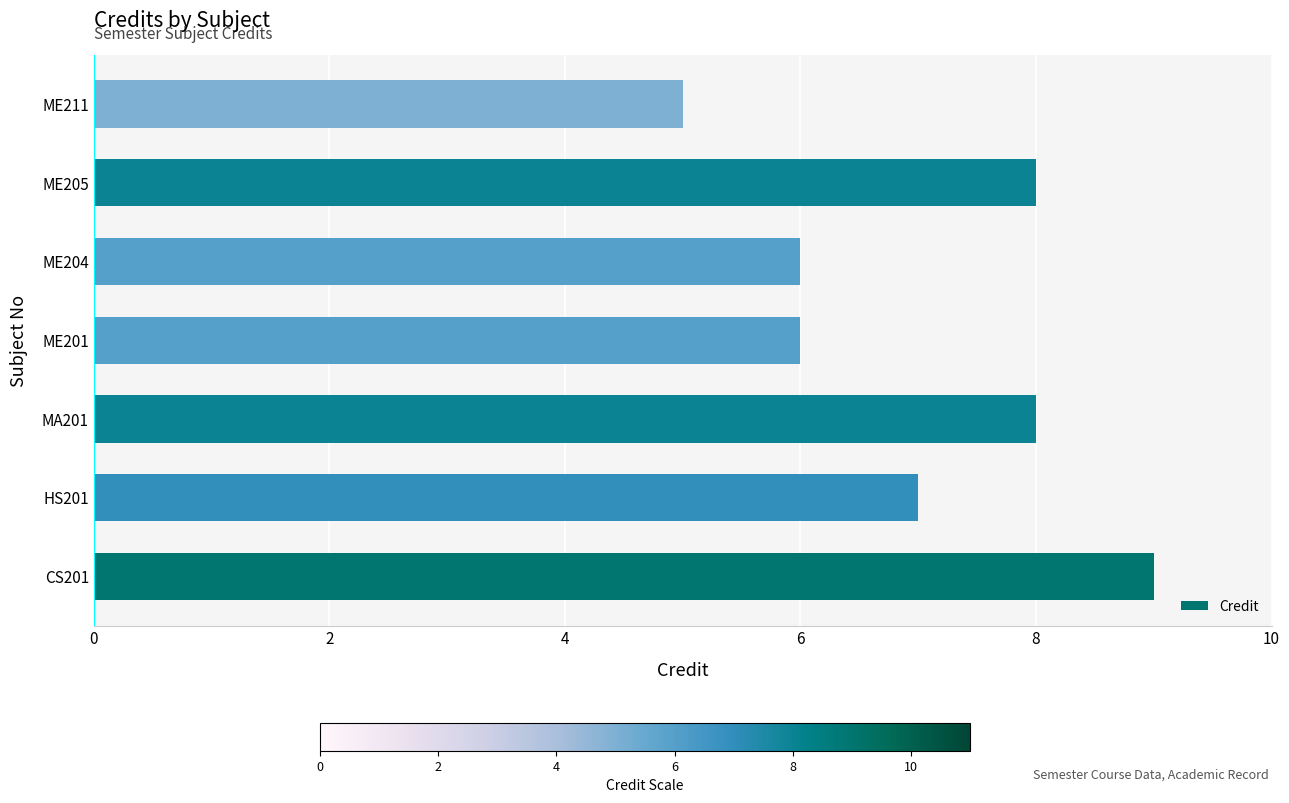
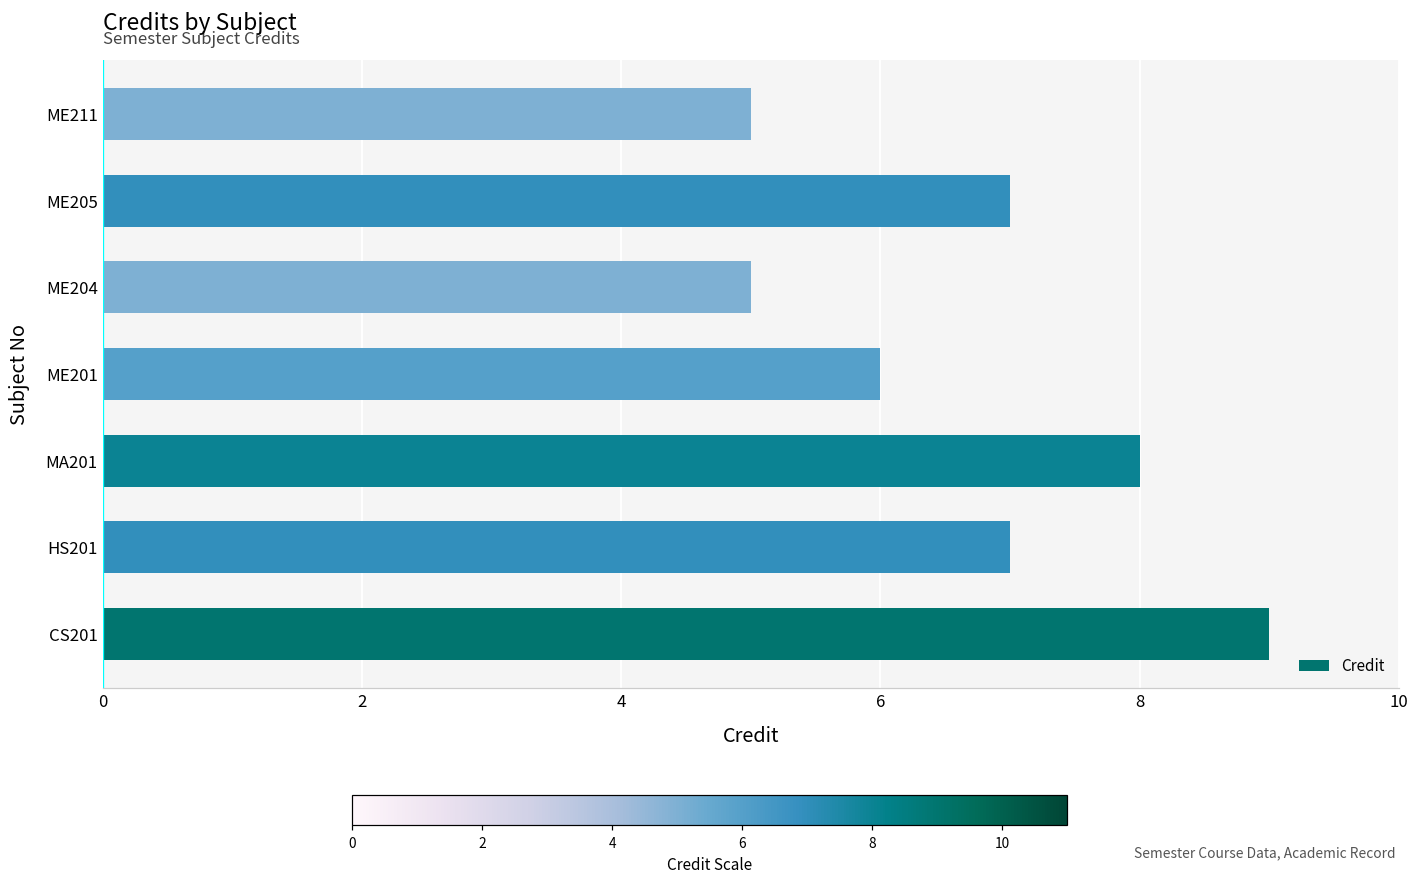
  {
    "ME211": 5,
-   "ME205": 8,
-   "ME204": 6,
+   "ME205": 7,
+   "ME204": 5,
    "ME201": 6,
    "MA201": 8,
    "HS201": 7,
    "CS201": 9
  }
